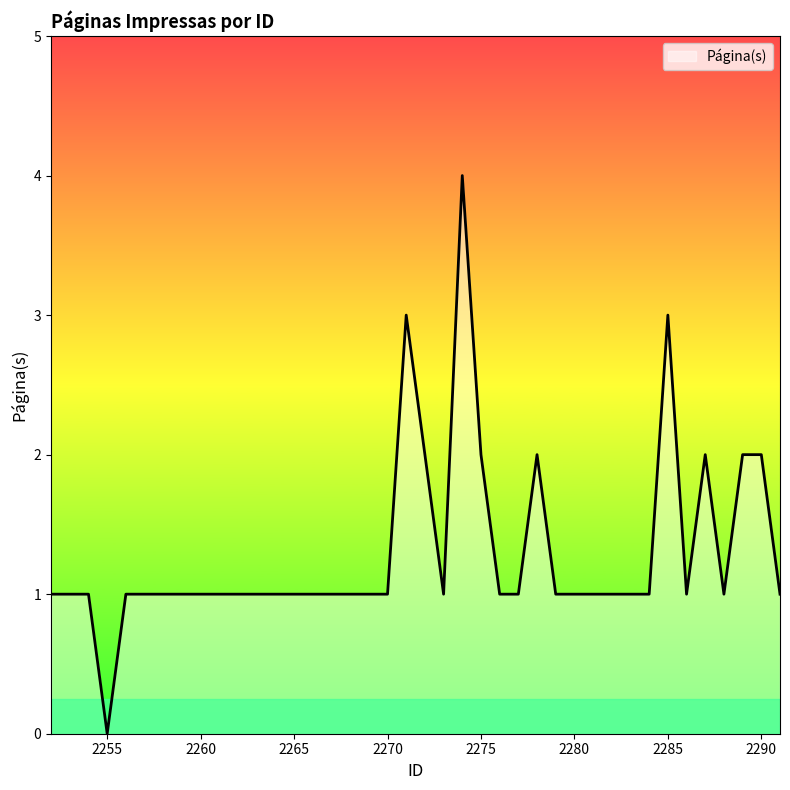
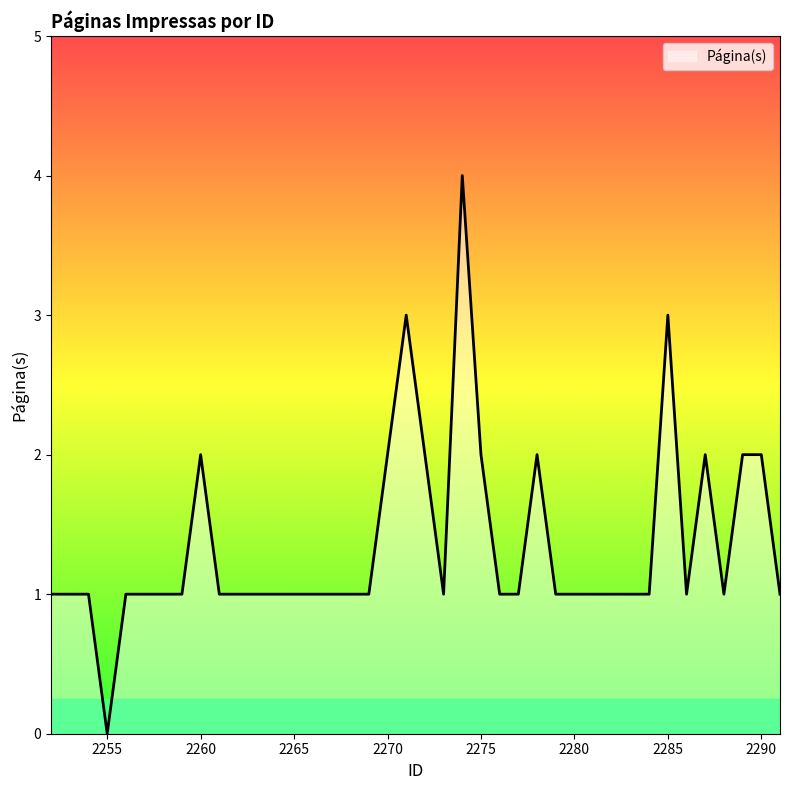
  {
-   "2260": 1,
+   "2260": 2,
    "2265": 1,
-   "2270": 1,
+   "2270": 2,
    "2275": 2,
    "2280": 1,
    "2285": 3,
    "2290": 2
  }
